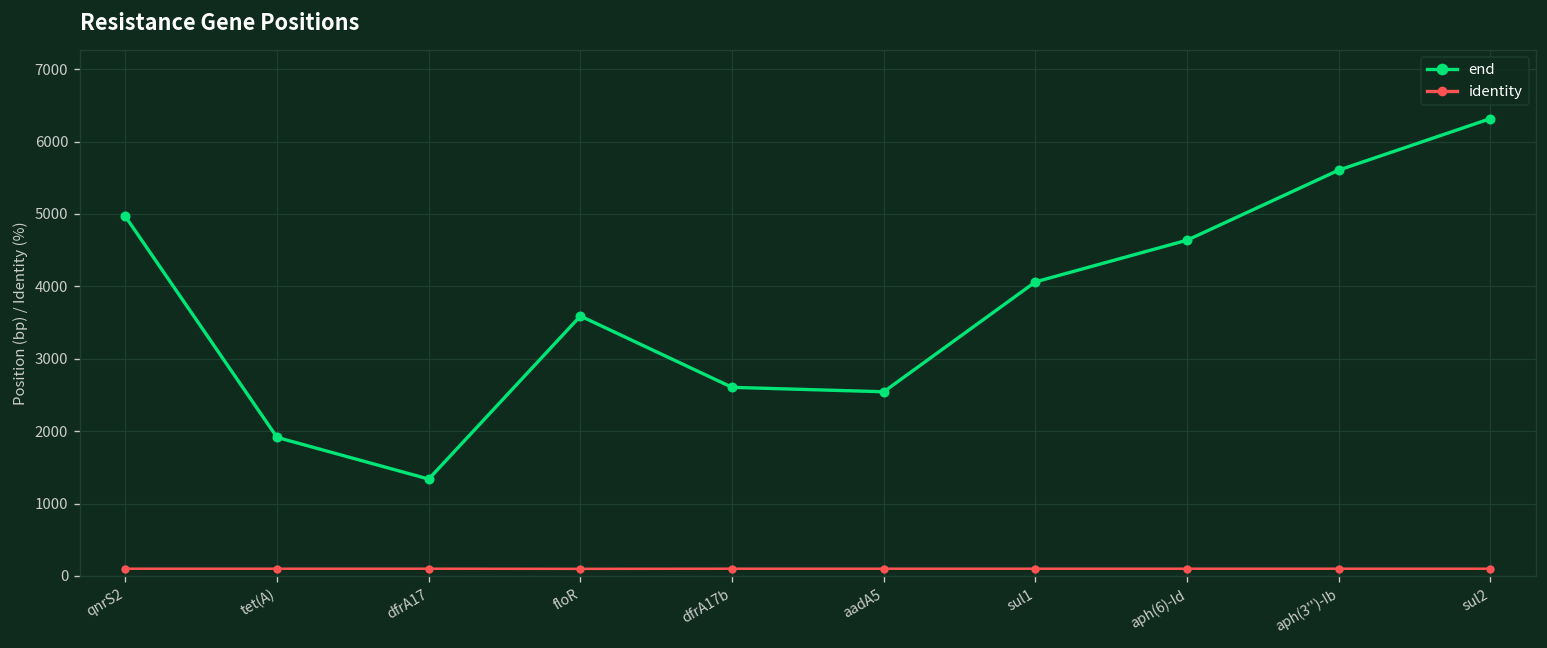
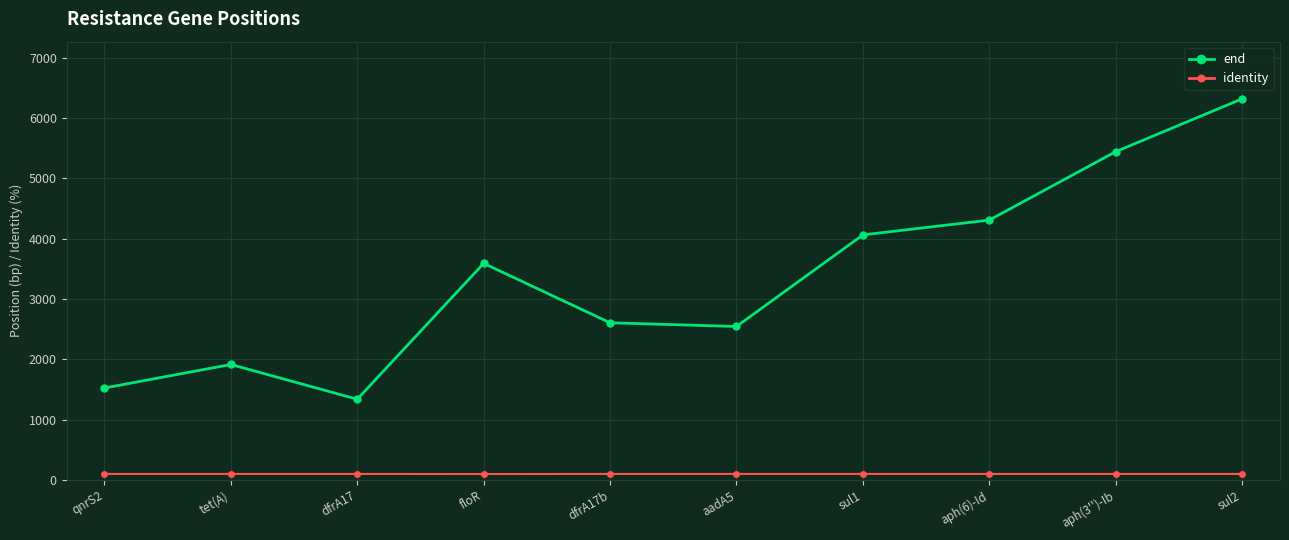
  {
    "end": {
-     "qnrS2": 5000,
+     "qnrS2": 1500,
      "tet(A)": 1900,
      "dfrA17": 1300,
      "floR": 3600,
      "dfrA17b": 2600,
      "aadA5": 2500,
      "sul1": 4100,
-     "aph(6)-Id": 4600,
-     "aph(3'')-Ib": 5600,
+     "aph(6)-Id": 4300,
+     "aph(3'')-Ib": 5400,
      "sul2": 6300
    },
    "identity": {
      "qnrS2": 100,
      "tet(A)": 100,
      "dfrA17": 100,
      "floR": 100,
      "dfrA17b": 100,
      "aadA5": 100,
      "sul1": 100,
      "aph(6)-Id": 100,
      "aph(3'')-Ib": 100,
      "sul2": 100
    }
  }
